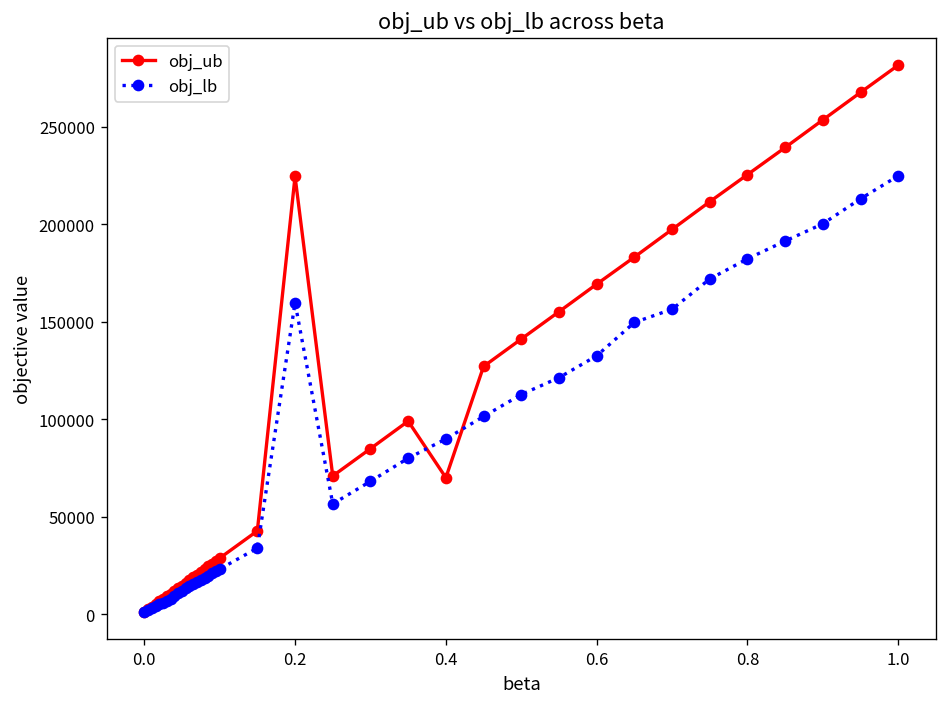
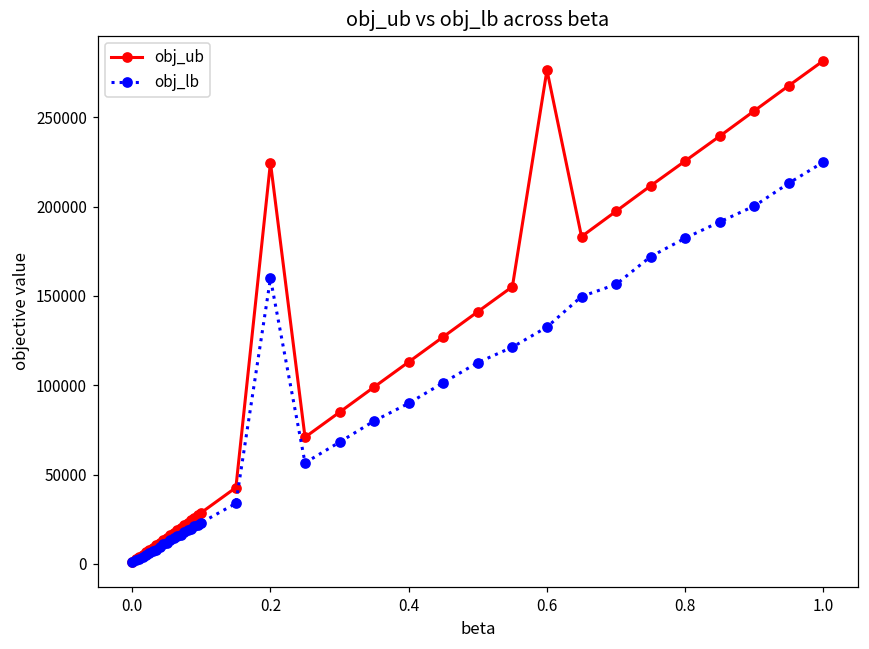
  {
    "obj_ub": {
      "0.2": 225000,
-     "0.4": 70000,
-     "0.6": 169000,
+     "0.4": 113000,
+     "0.6": 276000,
      "0.8": 226000,
      "1.0": 282000
    },
    "obj_lb": {
      "0.2": 160000,
      "0.4": 90000,
      "0.6": 133000,
      "0.8": 182000,
      "1.0": 225000
    }
  }
